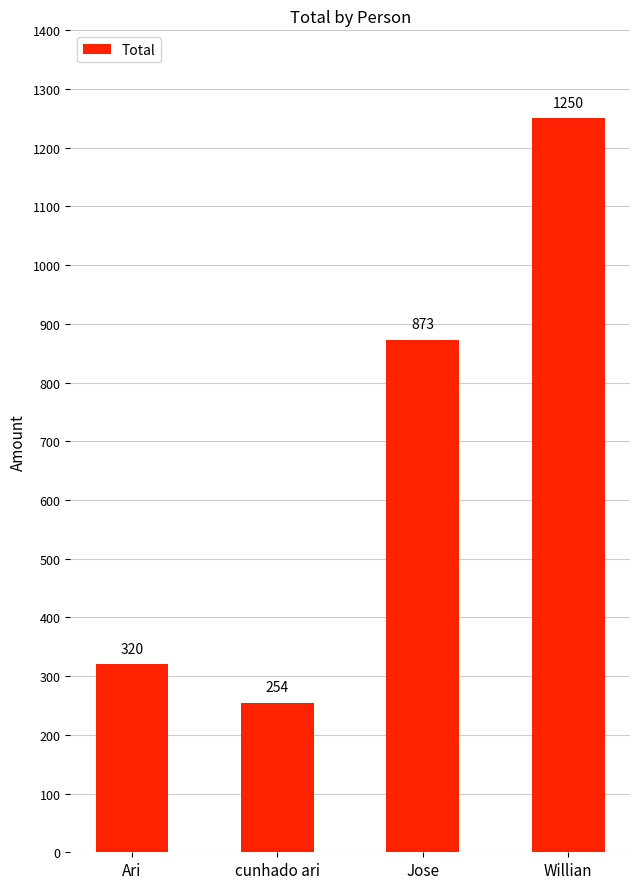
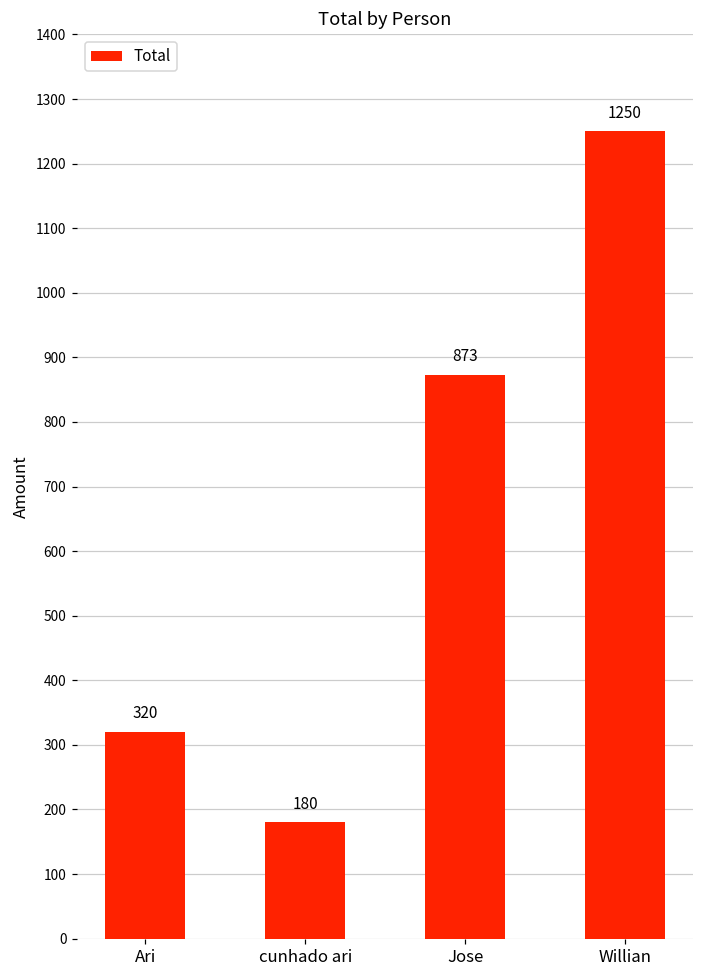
  {
    "Ari": 320,
-   "cunhado ari": 254,
+   "cunhado ari": 180,
    "Jose": 873,
    "Willian": 1250
  }
